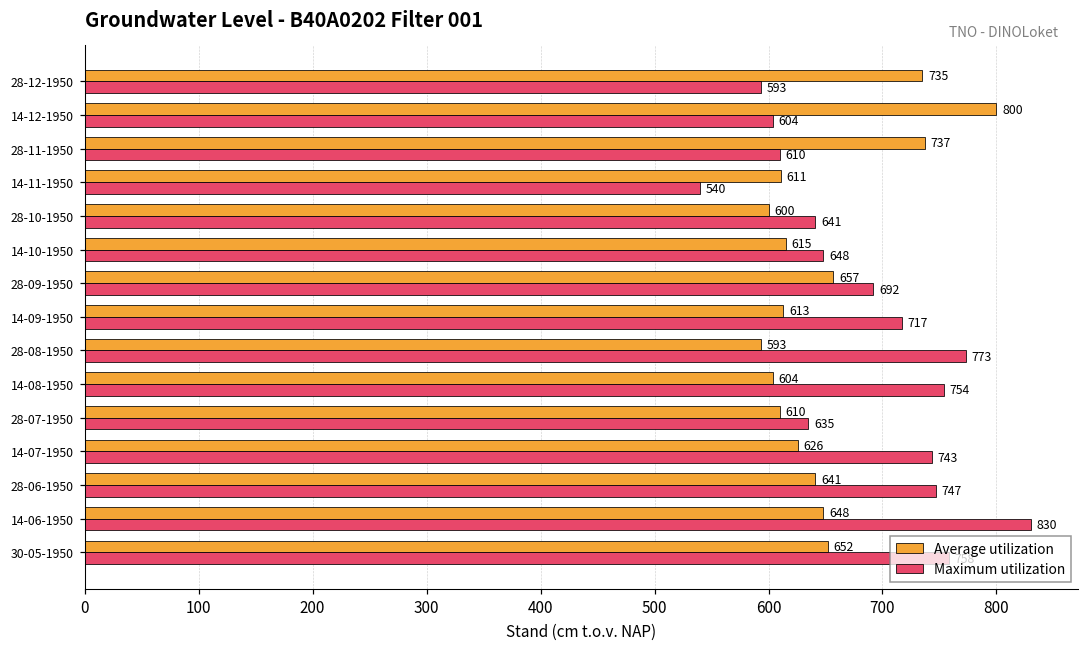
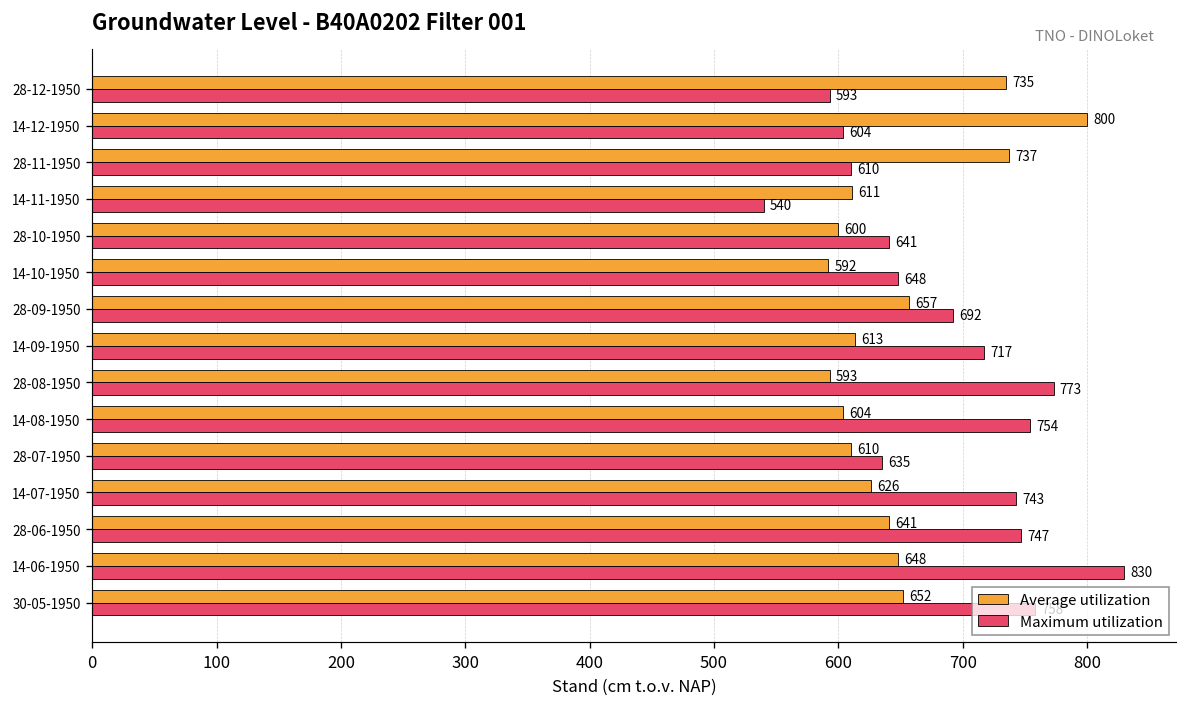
  {
    "Average utilization": {
      "28-12-1950": 735,
      "14-12-1950": 800,
      "28-11-1950": 737,
      "14-11-1950": 611,
      "28-10-1950": 600,
-     "14-10-1950": 615,
+     "14-10-1950": 592,
      "28-09-1950": 657,
      "14-09-1950": 613,
      "28-08-1950": 593,
      "14-08-1950": 604,
      "28-07-1950": 610,
      "14-07-1950": 626,
      "28-06-1950": 641,
      "14-06-1950": 648,
      "30-05-1950": 652
    },
    "Maximum utilization": {
      "28-12-1950": 593,
      "14-12-1950": 604,
      "28-11-1950": 610,
      "14-11-1950": 540,
      "28-10-1950": 641,
      "14-10-1950": 648,
      "28-09-1950": 692,
      "14-09-1950": 717,
      "28-08-1950": 773,
      "14-08-1950": 754,
      "28-07-1950": 635,
      "14-07-1950": 743,
      "28-06-1950": 747,
      "14-06-1950": 830
    }
  }
